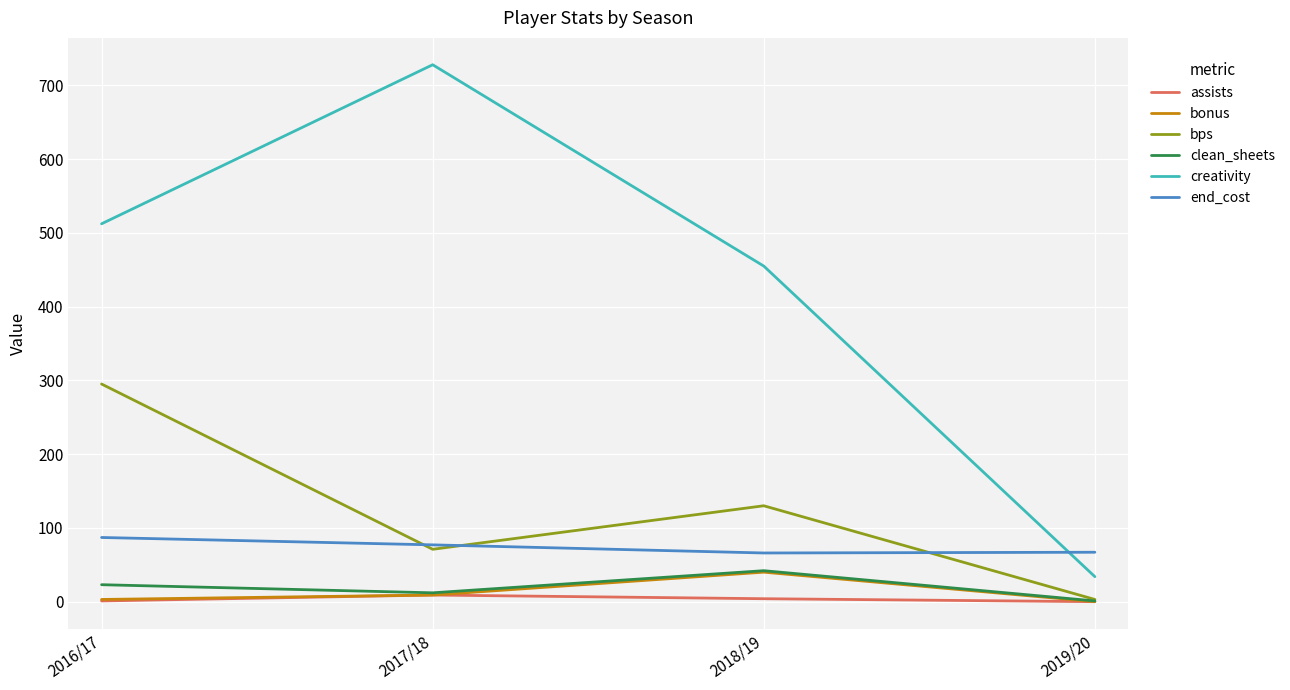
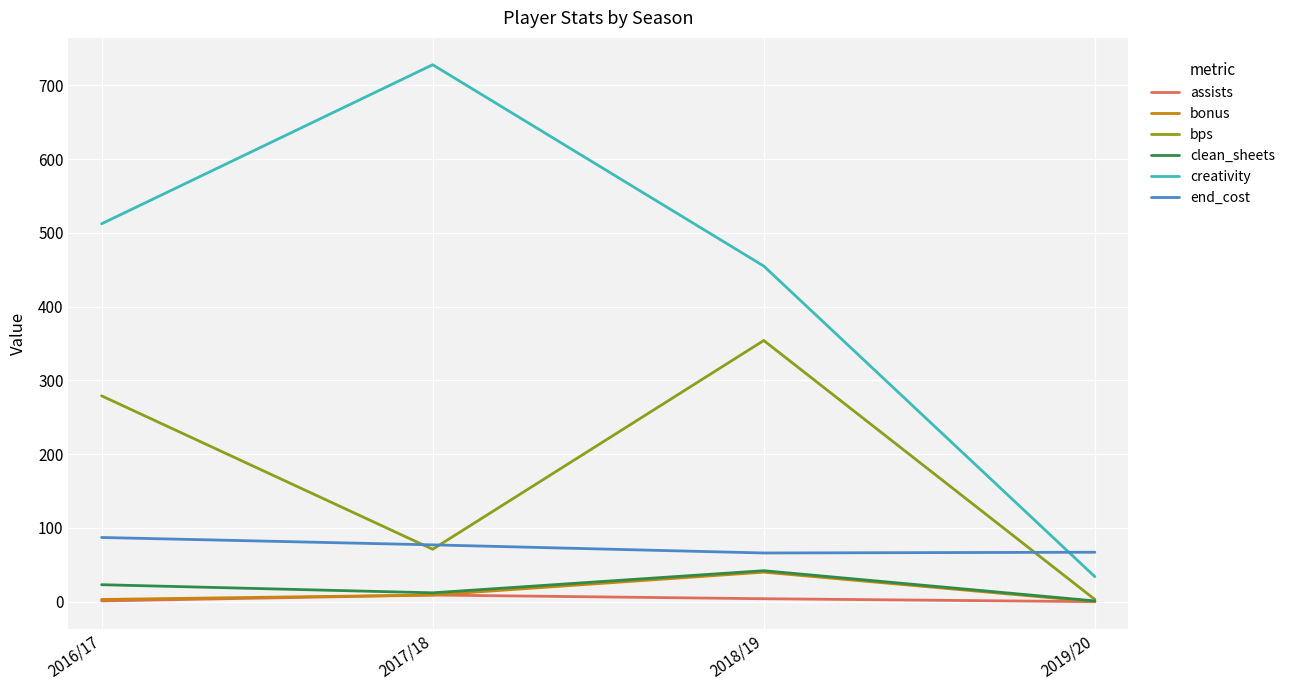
  {
    "assists": {
      "2018/19": 0
    },
    "bps": {
-     "2016/17": 300,
+     "2016/17": 280,
      "2017/18": 70,
-     "2018/19": 130
+     "2018/19": 350
    },
    "clean_sheets": {
      "2016/17": 20
    }
  }
